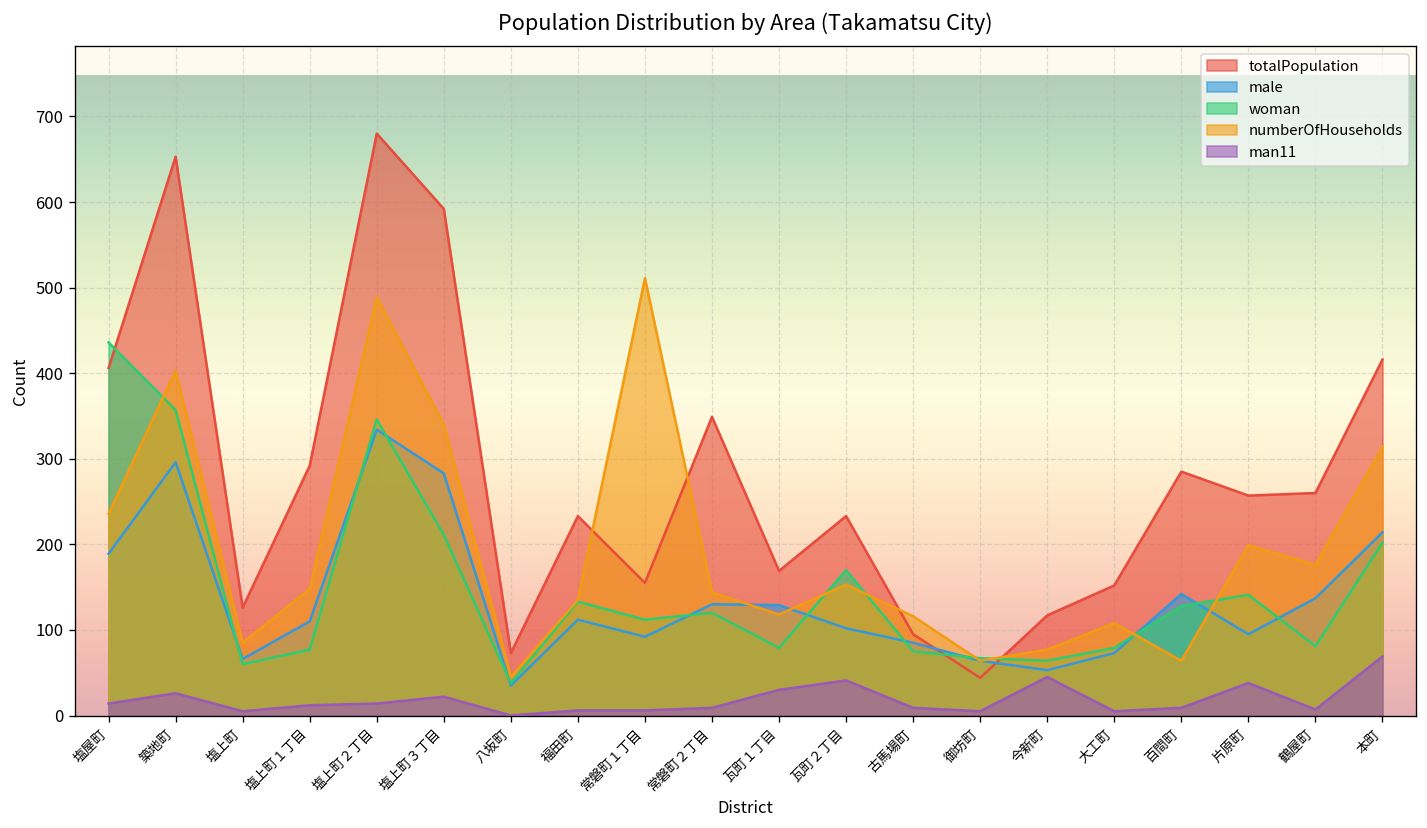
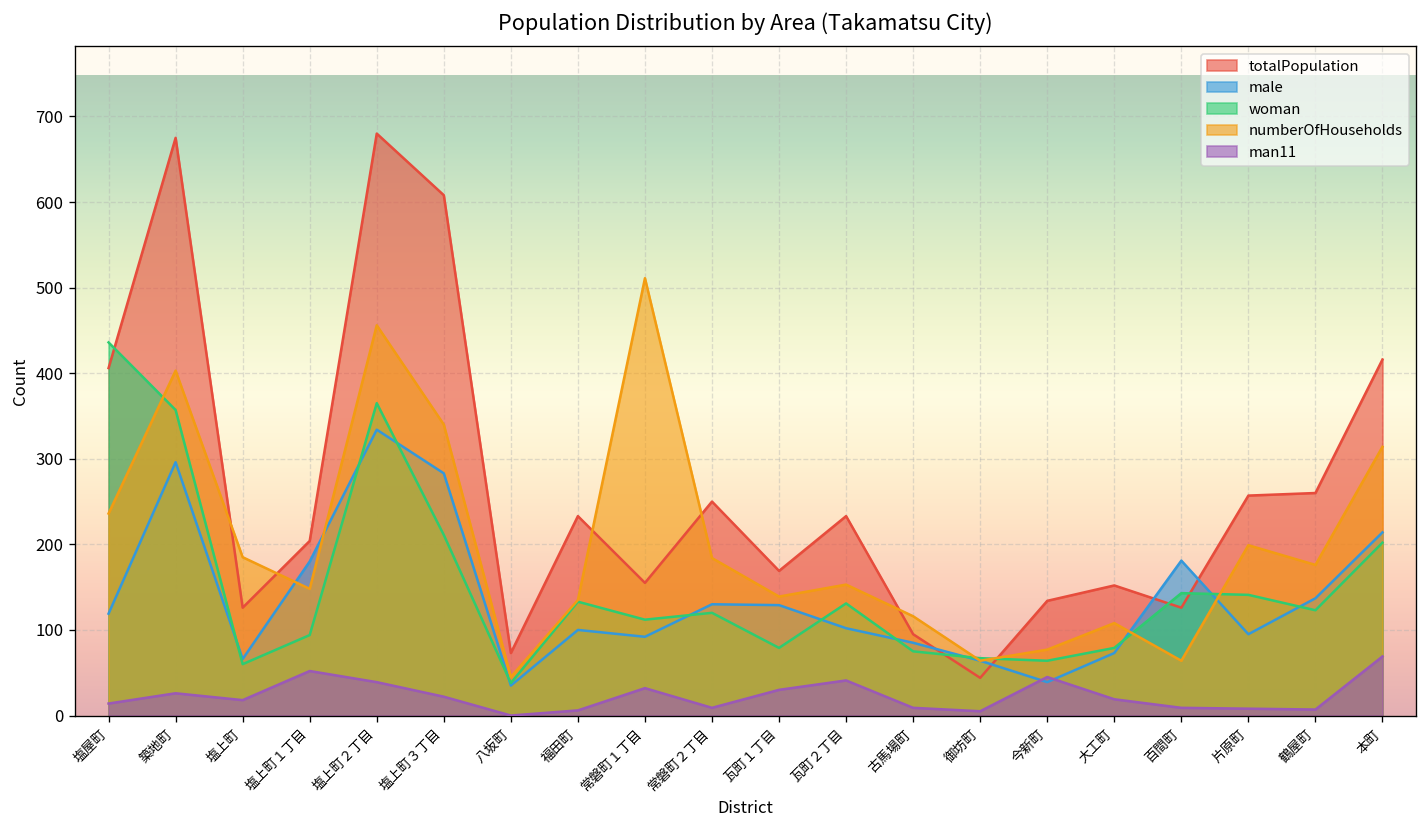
  {
    "totalPopulation": {
      "塩屋町": 410,
-     "築地町": 650,
+     "築地町": 680,
      "塩上町": 130,
-     "塩上町１丁目": 290,
+     "塩上町１丁目": 200,
      "塩上町２丁目": 680,
-     "塩上町３丁目": 590,
+     "塩上町３丁目": 610,
      "八坂町": 70,
      "福田町": 230,
      "常磐町１丁目": 160,
-     "常磐町２丁目": 350,
+     "常磐町２丁目": 250,
      "瓦町１丁目": 170,
      "瓦町２丁目": 230,
      "古馬場町": 100,
      "御坊町": 40,
-     "今新町": 120,
+     "今新町": 130,
      "大工町": 150,
-     "百間町": 290,
+     "百間町": 130,
      "片原町": 260,
      "鶴屋町": 260,
      "本町": 420
    },
    "male": {
-     "塩屋町": 190,
+     "塩屋町": 120,
      "築地町": 300,
      "塩上町": 70,
-     "塩上町１丁目": 110,
+     "塩上町１丁目": 180,
      "塩上町２丁目": 330,
      "塩上町３丁目": 280,
-     "福田町": 110,
+     "福田町": 100,
      "常磐町１丁目": 90,
      "常磐町２丁目": 130,
      "瓦町１丁目": 130,
      "瓦町２丁目": 100,
      "古馬場町": 90,
-     "今新町": 50,
+     "今新町": 40,
      "大工町": 70,
-     "百間町": 140,
+     "百間町": 180,
      "片原町": 100,
      "鶴屋町": 140,
      "本町": 210
    },
    "woman": {
      "塩屋町": 440,
      "築地町": 360,
      "塩上町": 60,
-     "塩上町１丁目": 80,
-     "塩上町２丁目": 350,
+     "塩上町１丁目": 90,
+     "塩上町２丁目": 370,
      "塩上町３丁目": 210,
      "常磐町１丁目": 110,
      "常磐町２丁目": 120,
      "瓦町１丁目": 80,
-     "瓦町２丁目": 170,
+     "瓦町２丁目": 130,
      "古馬場町": 80,
      "今新町": 60,
      "大工町": 80,
-     "百間町": 130,
+     "百間町": 140,
      "片原町": 140,
-     "鶴屋町": 80,
+     "鶴屋町": 120,
      "本町": 200
    },
    "numberOfHouseholds": {
      "塩屋町": 240,
      "築地町": 400,
-     "塩上町": 90,
+     "塩上町": 190,
      "塩上町１丁目": 150,
-     "塩上町２丁目": 490,
+     "塩上町２丁目": 460,
      "塩上町３丁目": 340,
      "八坂町": 50,
      "常磐町１丁目": 510,
-     "常磐町２丁目": 140,
-     "瓦町１丁目": 120,
+     "常磐町２丁目": 180,
+     "瓦町１丁目": 140,
      "瓦町２丁目": 150,
      "古馬場町": 120,
      "今新町": 80,
      "大工町": 110,
      "百間町": 60,
      "片原町": 200,
      "鶴屋町": 180,
      "本町": 310
    },
    "man11": {
      "塩屋町": 10,
      "築地町": 30,
-     "塩上町": 10,
-     "塩上町１丁目": 10,
-     "塩上町２丁目": 10,
+     "塩上町": 20,
+     "塩上町１丁目": 50,
+     "塩上町２丁目": 40,
      "塩上町３丁目": 20,
      "八坂町": 0,
      "福田町": 10,
-     "常磐町１丁目": 10,
+     "常磐町１丁目": 30,
      "常磐町２丁目": 10,
      "瓦町１丁目": 30,
      "瓦町２丁目": 40,
      "古馬場町": 10,
      "御坊町": 10,
      "今新町": 50,
-     "大工町": 10,
+     "大工町": 20,
      "百間町": 10,
-     "片原町": 40,
+     "片原町": 10,
      "鶴屋町": 10,
      "本町": 70
    }
  }
